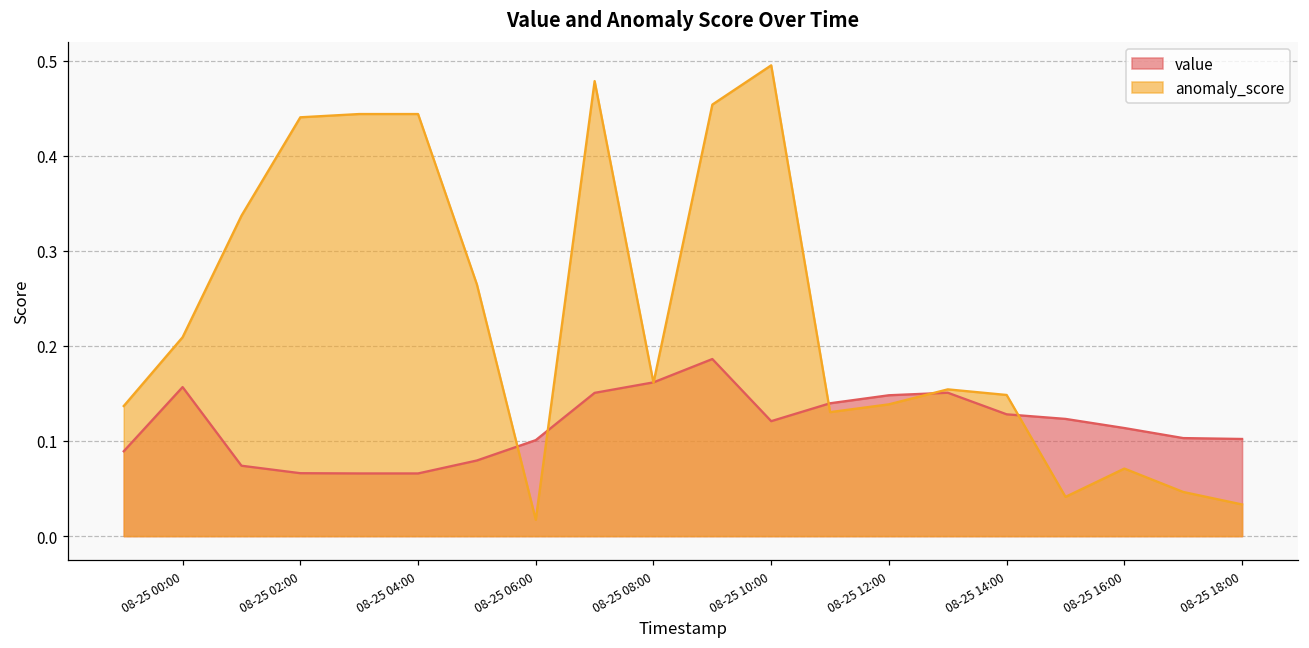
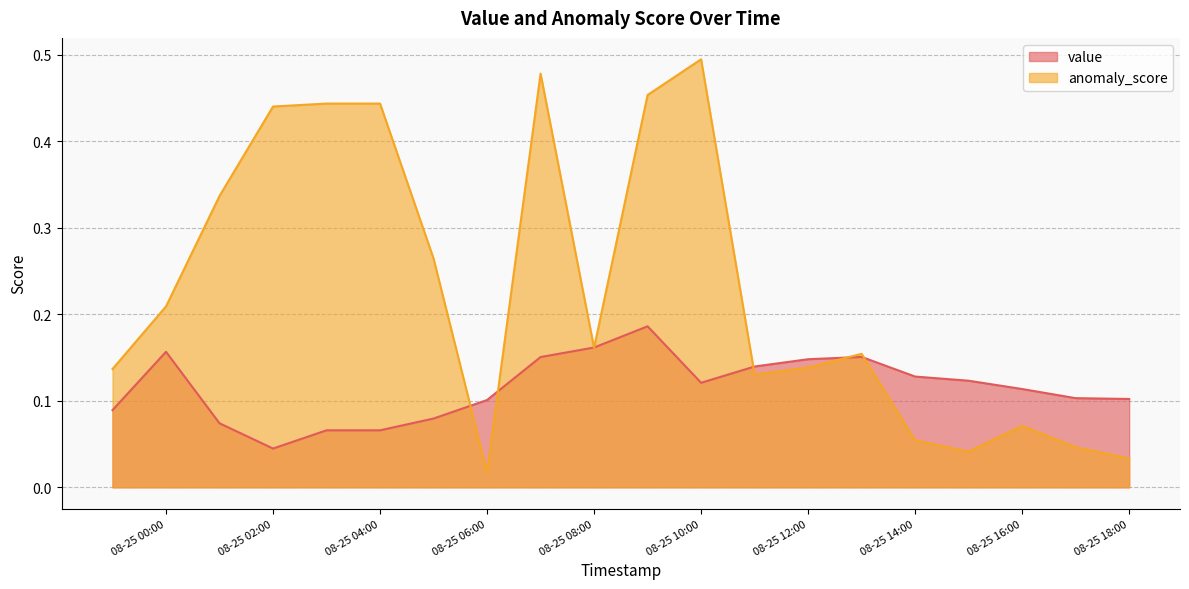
  {
    "value": {
      "08-25 00:00": 0.16,
-     "08-25 02:00": 0.07,
+     "08-25 02:00": 0.04,
      "08-25 04:00": 0.07,
      "08-25 06:00": 0.10,
      "08-25 10:00": 0.12,
      "08-25 12:00": 0.15,
      "08-25 14:00": 0.13,
      "08-25 16:00": 0.11,
      "08-25 18:00": 0.10
    },
    "anomaly_score": {
      "08-25 00:00": 0.21,
      "08-25 02:00": 0.44,
      "08-25 04:00": 0.44,
      "08-25 06:00": 0.02,
      "08-25 10:00": 0.49,
      "08-25 12:00": 0.14,
-     "08-25 14:00": 0.15,
+     "08-25 14:00": 0.05,
      "08-25 16:00": 0.07,
      "08-25 18:00": 0.03
    }
  }
